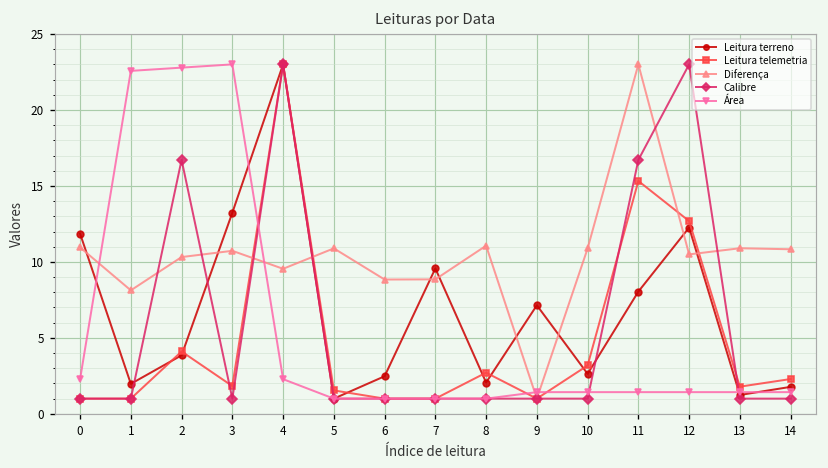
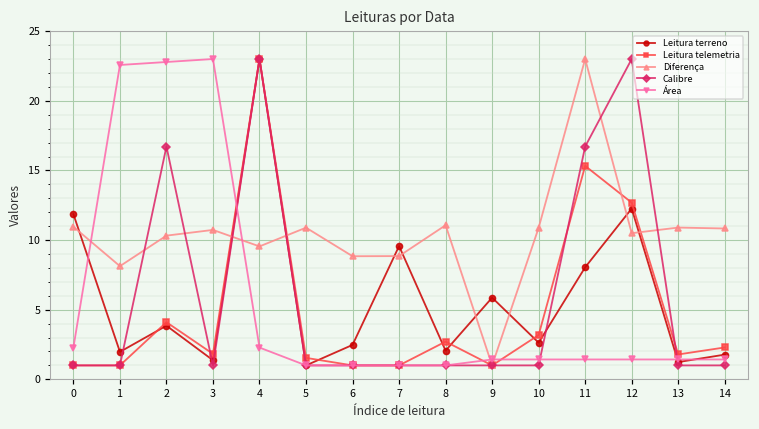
  {
    "Leitura terreno": {
      "0": 11.9,
      "1": 2.0,
      "2": 3.9,
-     "3": 13.2,
+     "3": 1.4,
      "6": 2.5,
      "7": 9.6,
      "8": 2.1,
-     "9": 7.1,
+     "9": 5.9,
      "10": 2.6,
      "11": 8.0,
      "12": 12.3,
      "14": 1.8
    }
  }
